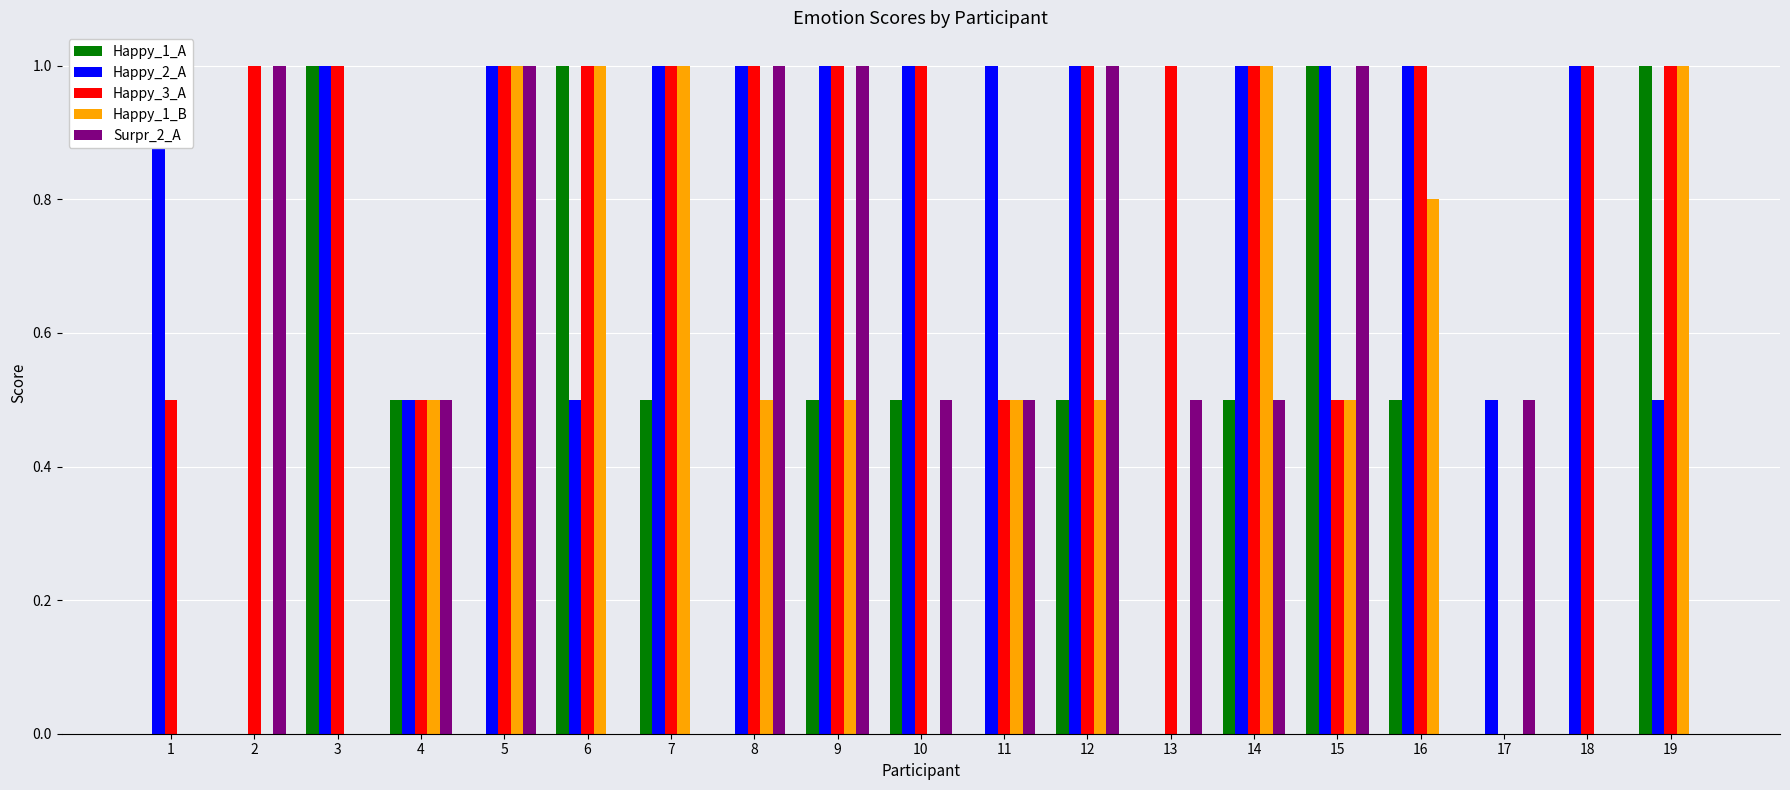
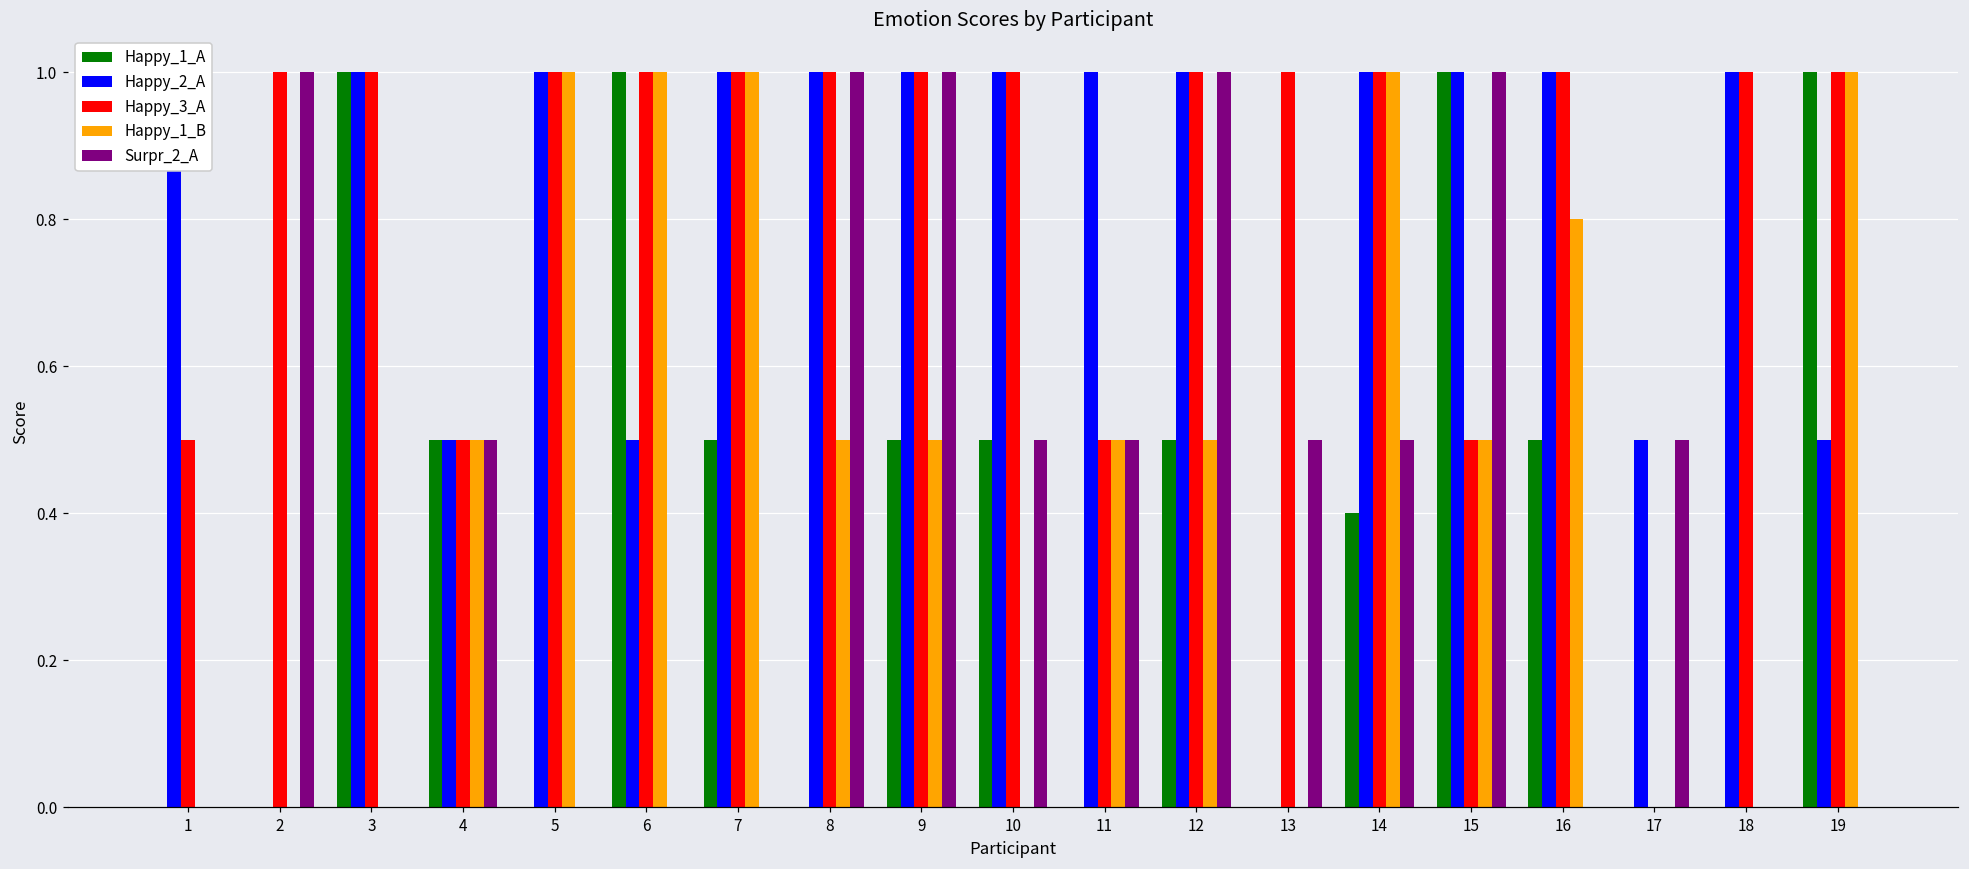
  {
    "Happy_1_A": {
      "1": 0.0,
      "2": 0.0,
      "3": 1.0,
      "4": 0.5,
      "5": 0.0,
      "6": 1.0,
      "7": 0.5,
      "8": 0.0,
      "9": 0.5,
      "10": 0.5,
      "11": 0.0,
      "12": 0.5,
      "13": 0.0,
-     "14": 0.5,
+     "14": 0.4,
      "15": 1.0,
      "16": 0.5,
      "17": 0.0,
      "18": 0.0,
      "19": 1.0
    },
    "Happy_2_A": {
      "2": 0.0,
      "3": 1.0,
      "4": 0.5,
      "5": 1.0,
      "6": 0.5,
      "7": 1.0,
      "8": 1.0,
      "9": 1.0,
      "10": 1.0,
      "11": 1.0,
      "12": 1.0,
      "13": 0.0,
      "14": 1.0,
      "15": 1.0,
      "16": 1.0,
      "17": 0.5,
      "18": 1.0,
      "19": 0.5
    },
    "Happy_3_A": {
      "1": 0.5,
      "2": 1.0,
      "3": 1.0,
      "4": 0.5,
      "5": 1.0,
      "6": 1.0,
      "7": 1.0,
      "8": 1.0,
      "9": 1.0,
      "10": 1.0,
      "11": 0.5,
      "12": 1.0,
      "13": 1.0,
      "14": 1.0,
      "15": 0.5,
      "16": 1.0,
      "17": 0.0,
      "18": 1.0,
      "19": 1.0
    },
    "Happy_1_B": {
      "1": 0.0,
      "2": 0.0,
      "3": 0.0,
      "4": 0.5,
      "5": 1.0,
      "6": 1.0,
      "7": 1.0,
      "8": 0.5,
      "9": 0.5,
      "10": 0.0,
      "11": 0.5,
      "12": 0.5,
      "13": 0.0,
      "14": 1.0,
      "15": 0.5,
      "16": 0.8,
      "17": 0.0,
      "18": 0.0,
      "19": 1.0
    },
    "Surpr_2_A": {
      "1": 0,
      "2": 1,
      "3": 0,
      "4": 0.50,
-     "5": 1,
+     "5": 0,
      "6": 0,
      "7": 0,
      "8": 1,
      "9": 1,
      "10": 0.50,
      "11": 0.50,
      "12": 1,
      "13": 0.50,
      "14": 0.50,
      "15": 1,
      "16": 0,
      "17": 0.50,
      "18": 0,
      "19": 0
    }
  }
